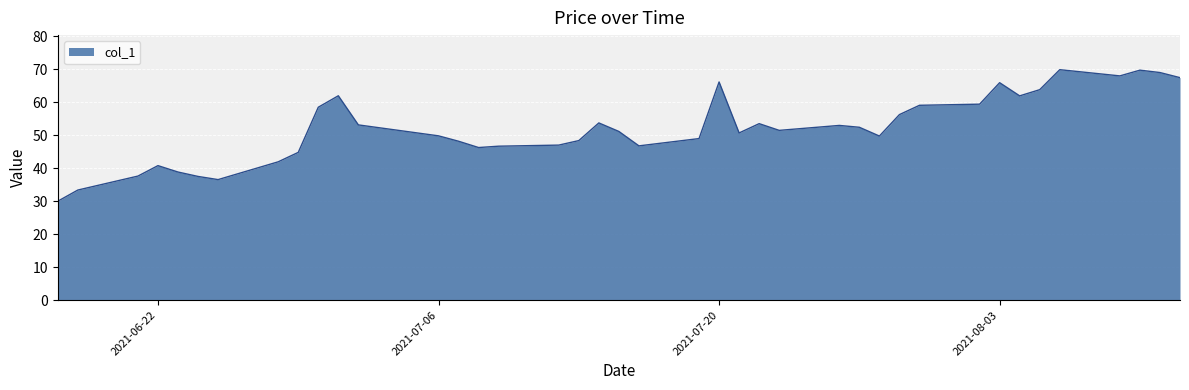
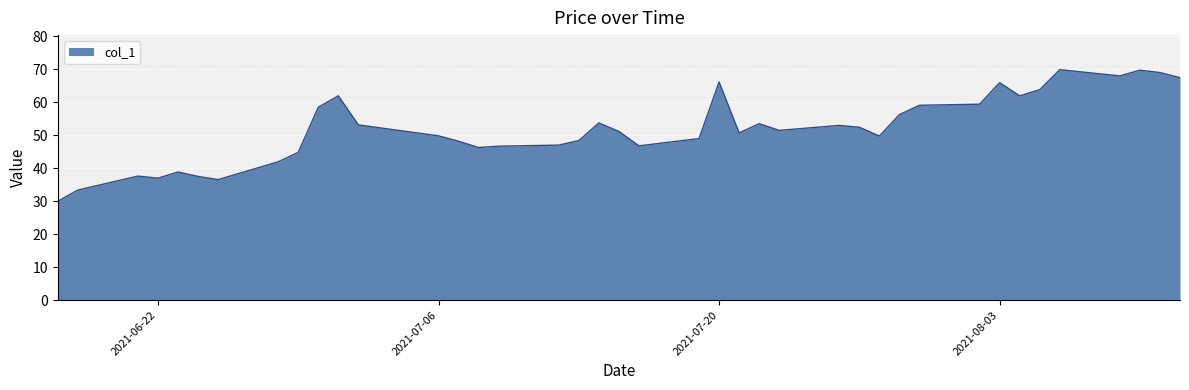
  {
-   "2021-06-22": 41,
+   "2021-06-22": 37,
    "2021-07-06": 50,
    "2021-07-20": 66,
    "2021-08-03": 66
  }
